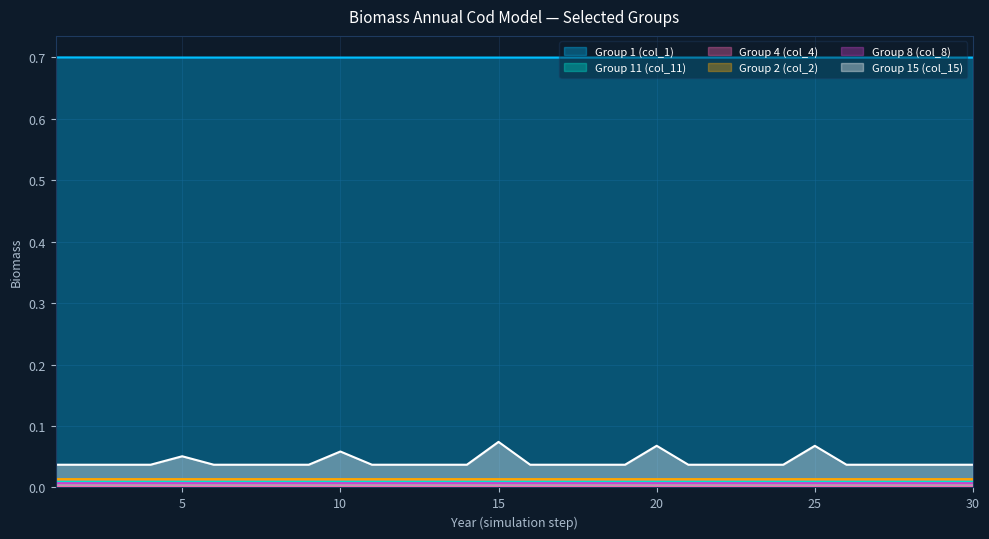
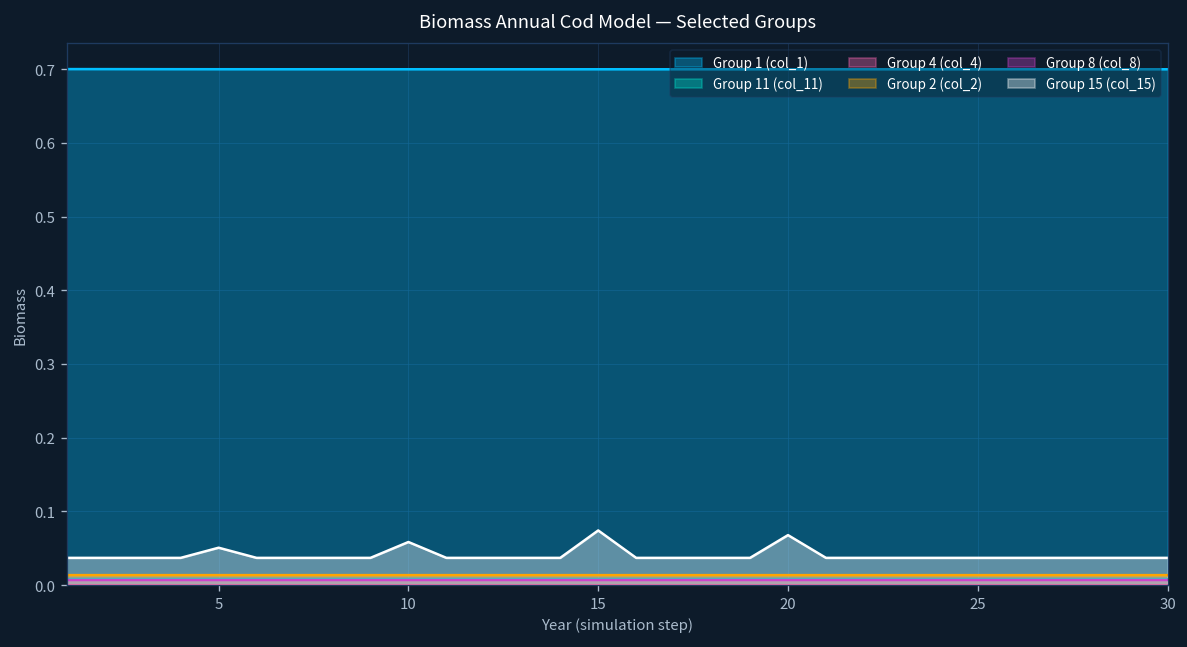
  {
    "Group 2 (col_2)": {
      "5": 0.01,
      "10": 0.01,
      "15": 0.01,
      "20": 0.01,
      "25": 0.01,
      "30": 0.01
    },
    "Group 15 (col_15)": {
      "5": 0.05,
      "10": 0.06,
      "15": 0.07,
      "20": 0.07,
-     "25": 0.07,
+     "25": 0.04,
      "30": 0.04
    }
  }
